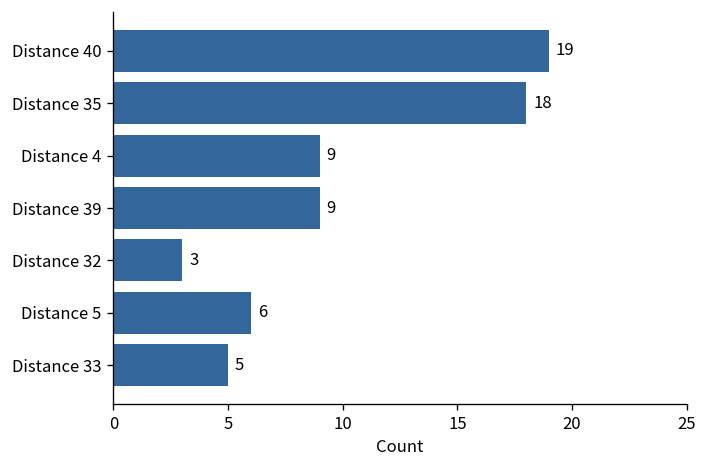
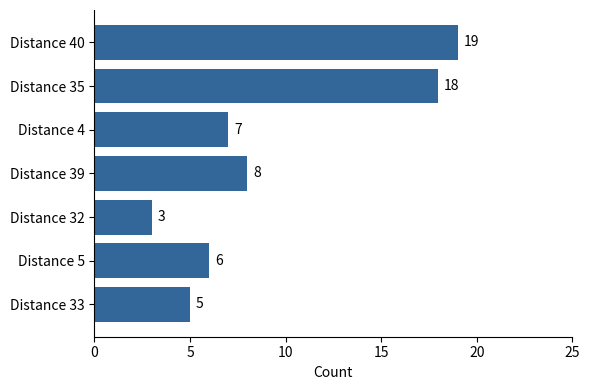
  {
    "Distance 40": 19,
    "Distance 35": 18,
-   "Distance 4": 9,
-   "Distance 39": 9,
+   "Distance 4": 7,
+   "Distance 39": 8,
    "Distance 32": 3,
    "Distance 5": 6,
    "Distance 33": 5
  }
